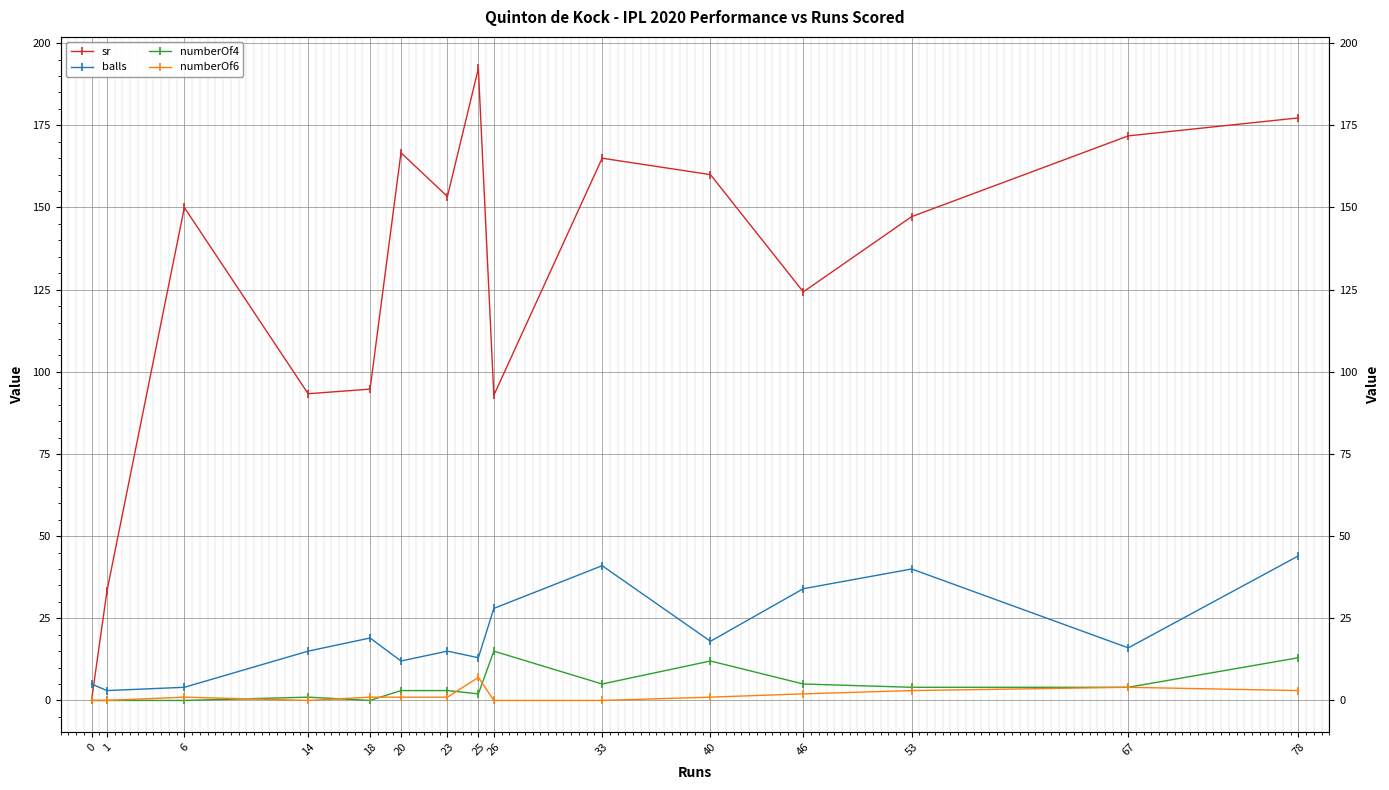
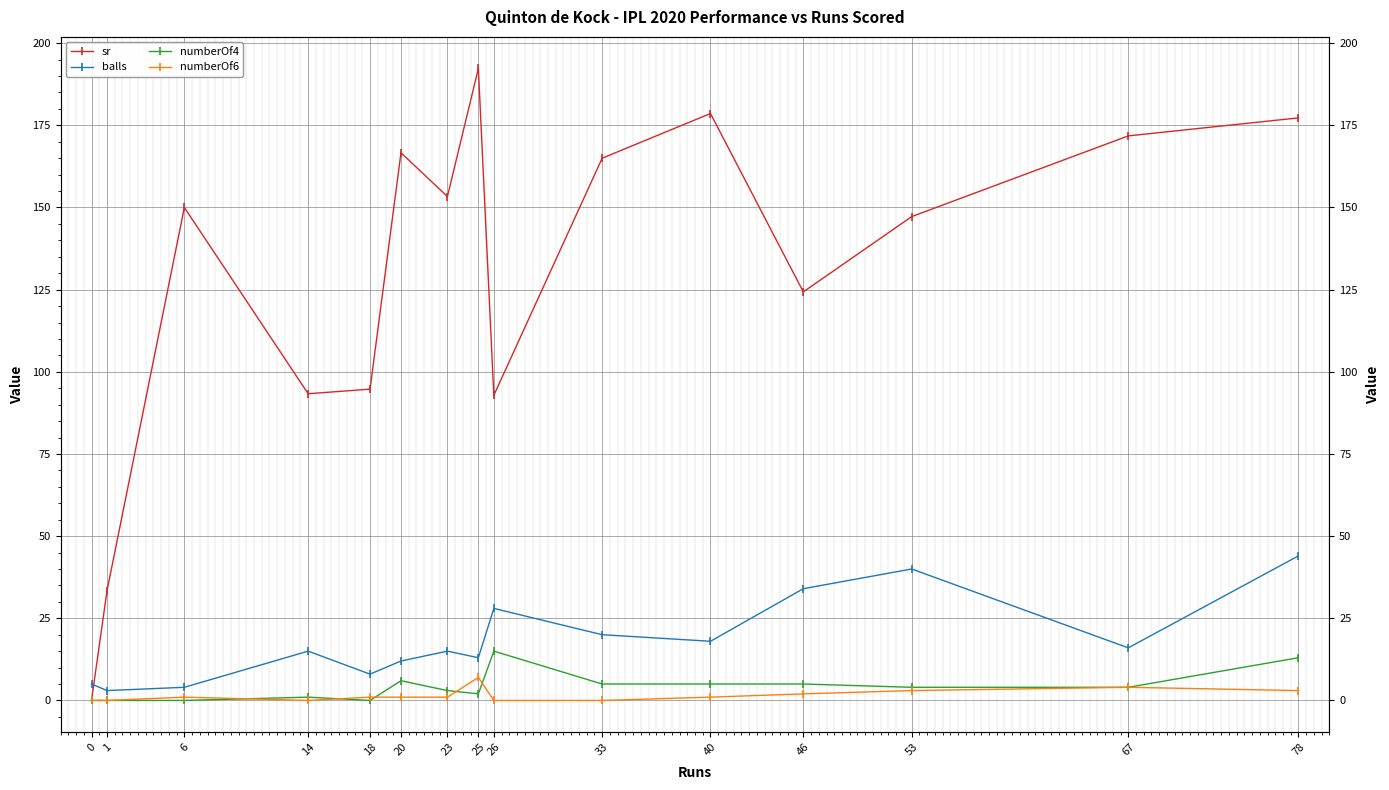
  {
    "sr": {
      "1": 33,
      "6": 150,
      "14": 93,
      "18": 95,
      "20": 167,
      "23": 153,
      "25": 192,
      "26": 93,
      "33": 165,
-     "40": 160,
+     "40": 179,
      "46": 124,
      "53": 147,
      "67": 172,
      "78": 177
    },
    "balls": {
      "0": 5,
      "1": 3,
      "6": 4,
      "14": 15,
-     "18": 19,
+     "18": 8,
      "20": 12,
      "23": 15,
      "25": 13,
      "26": 28,
-     "33": 41,
+     "33": 20,
      "40": 18,
      "46": 34,
      "53": 40,
      "67": 16,
      "78": 44
    },
    "numberOf4": {
      "6": 0,
      "14": 1,
      "18": 0,
-     "20": 3,
+     "20": 6,
      "23": 3,
      "25": 2,
      "26": 15,
      "33": 5,
-     "40": 12,
+     "40": 5,
      "46": 5,
      "53": 4,
      "78": 13
    },
    "numberOf6": {
      "6": 1,
      "14": 0,
      "18": 1,
      "20": 1,
      "23": 1,
      "25": 7,
      "26": 0,
      "33": 0,
      "40": 1,
      "46": 2,
      "53": 3,
      "78": 3
    }
  }
